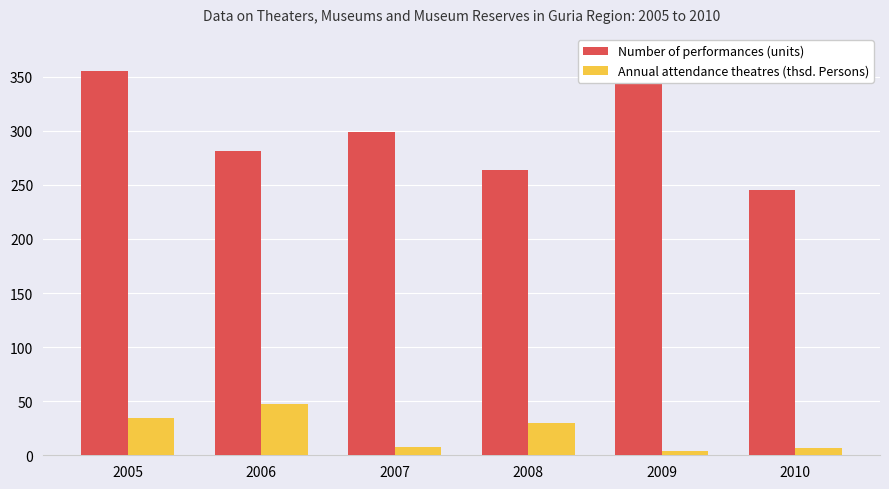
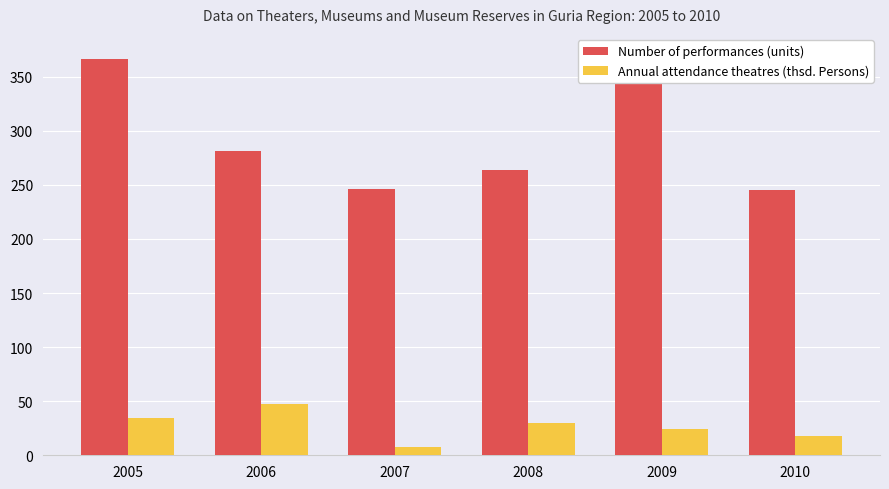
  {
    "Number of performances (units)": {
-     "2005": 355,
+     "2005": 366,
      "2006": 281,
-     "2007": 299,
+     "2007": 246,
      "2008": 264,
      "2010": 245
    },
    "Annual attendance theatres (thsd. Persons)": {
      "2005": 34,
      "2006": 47,
      "2007": 8,
      "2008": 30,
-     "2009": 4,
-     "2010": 7
+     "2009": 24,
+     "2010": 18
    }
  }
